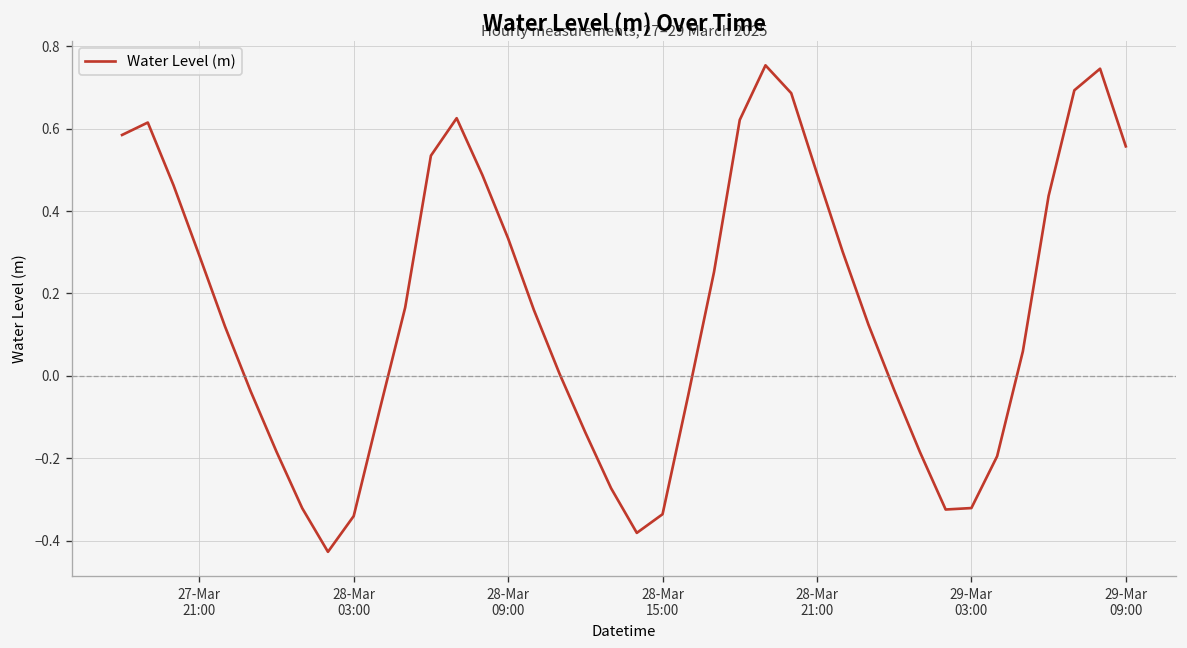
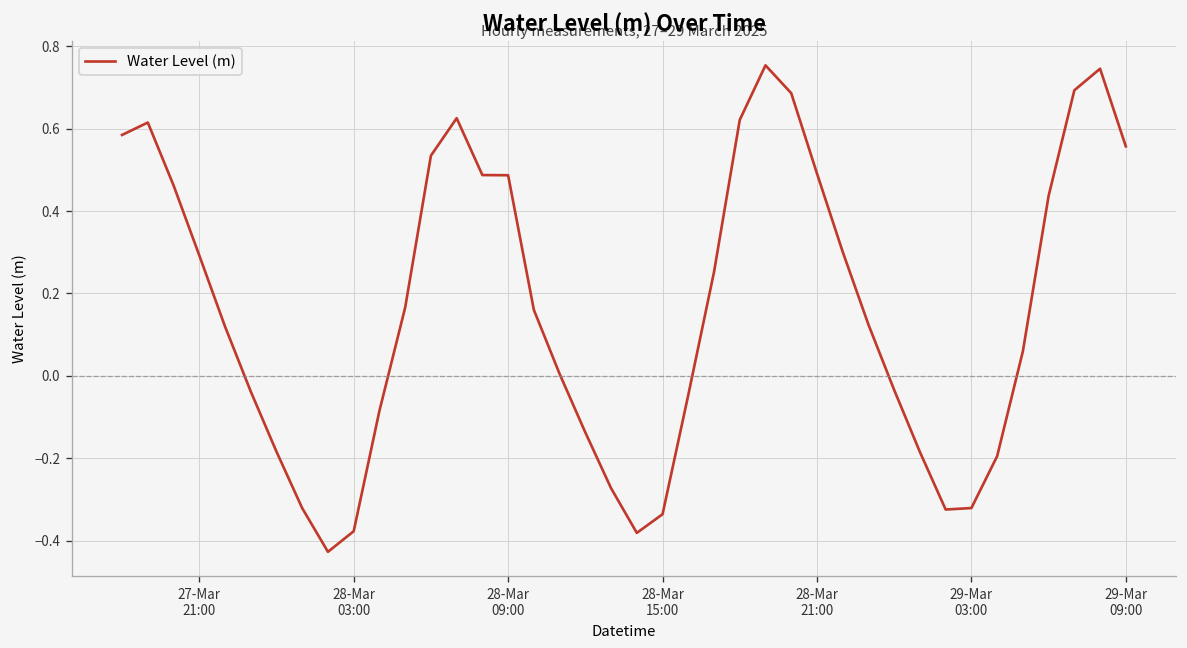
  {
    "27-Mar 21:00": 0.29,
-   "28-Mar 03:00": -0.34,
-   "28-Mar 09:00": 0.33,
+   "28-Mar 03:00": -0.38,
+   "28-Mar 09:00": 0.49,
    "28-Mar 15:00": -0.34,
    "28-Mar 21:00": 0.49,
    "29-Mar 03:00": -0.32,
    "29-Mar 09:00": 0.56
  }
